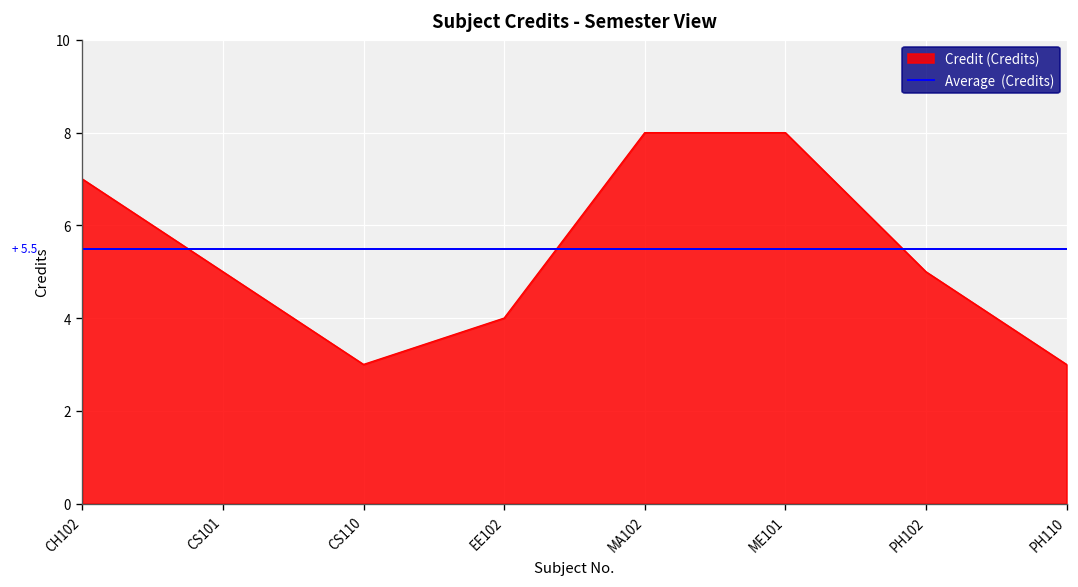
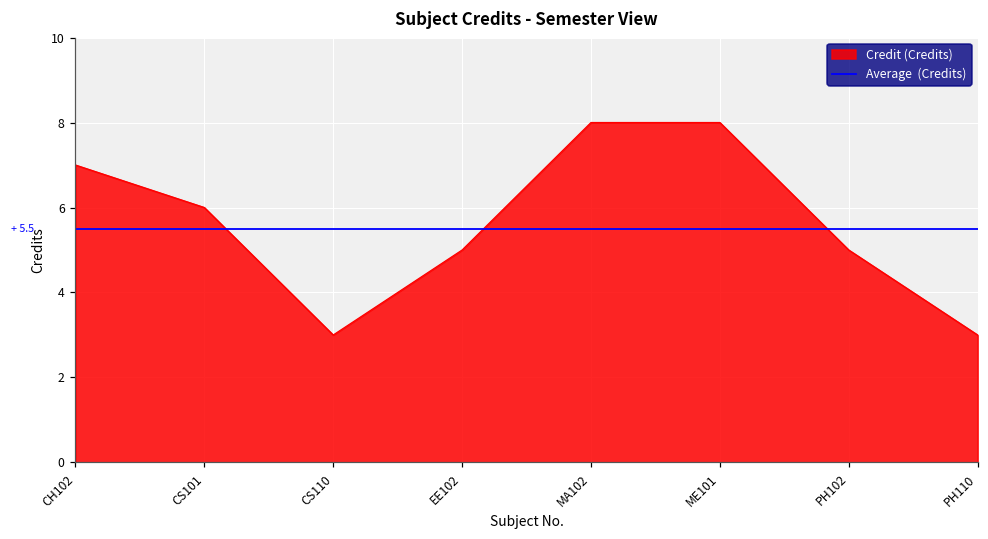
  {
    "CH102": 7,
-   "CS101": 5,
+   "CS101": 6,
    "CS110": 3,
-   "EE102": 4,
+   "EE102": 5,
    "MA102": 8,
    "ME101": 8,
    "PH102": 5,
    "PH110": 3
  }
